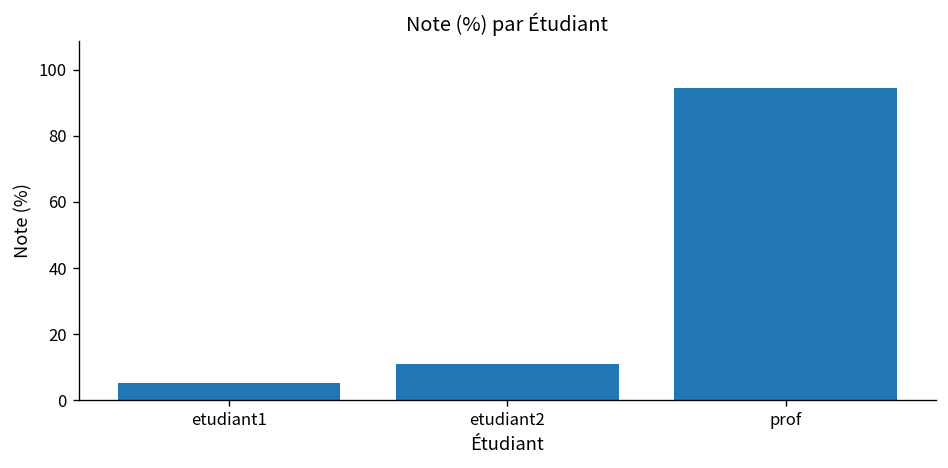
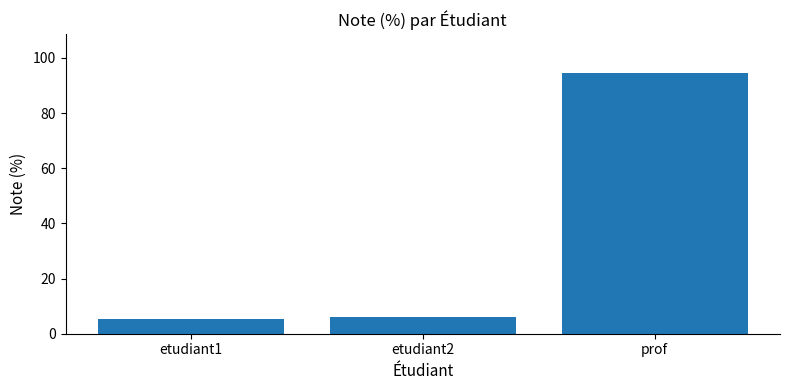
  {
    "etudiant1": 5,
-   "etudiant2": 11,
+   "etudiant2": 6,
    "prof": 94
  }
